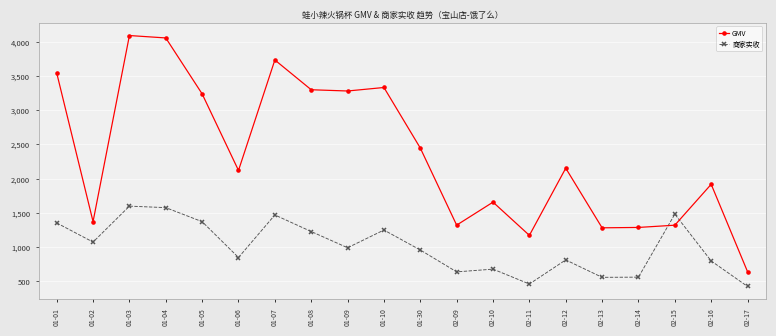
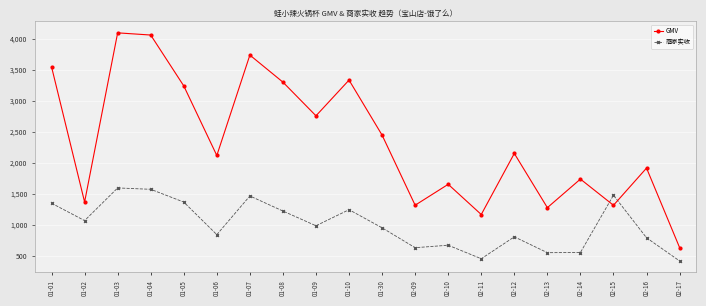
  {
    "GMV": {
      "01-01": "3,500",
      "01-02": "1,400",
      "01-03": "4,100",
      "01-04": "4,100",
      "01-05": "3,200",
      "01-06": "2,100",
      "01-07": "3,700",
      "01-08": "3,300",
-     "01-09": "3,300",
+     "01-09": "2,800",
      "01-10": "3,300",
      "01-30": "2,400",
      "02-09": "1,300",
      "02-10": "1,700",
      "02-11": "1,200",
      "02-12": "2,200",
      "02-13": "1,300",
-     "02-14": "1,300",
+     "02-14": "1,700",
      "02-15": "1,300",
      "02-16": "1,900",
      "02-17": "600"
    },
    "商家实收": {
      "01-01": "1,300",
      "01-02": "1,100",
      "01-03": "1,600",
      "01-04": "1,600",
      "01-05": "1,400",
      "01-06": "800",
      "01-07": "1,500",
      "01-08": "1,200",
      "01-09": "1,000",
      "01-10": "1,200",
      "01-30": "1,000",
      "02-09": "600",
      "02-10": "700",
      "02-11": "500",
      "02-12": "800",
      "02-13": "600",
      "02-14": "600",
      "02-15": "1,500",
      "02-16": "800",
      "02-17": "400"
    }
  }
